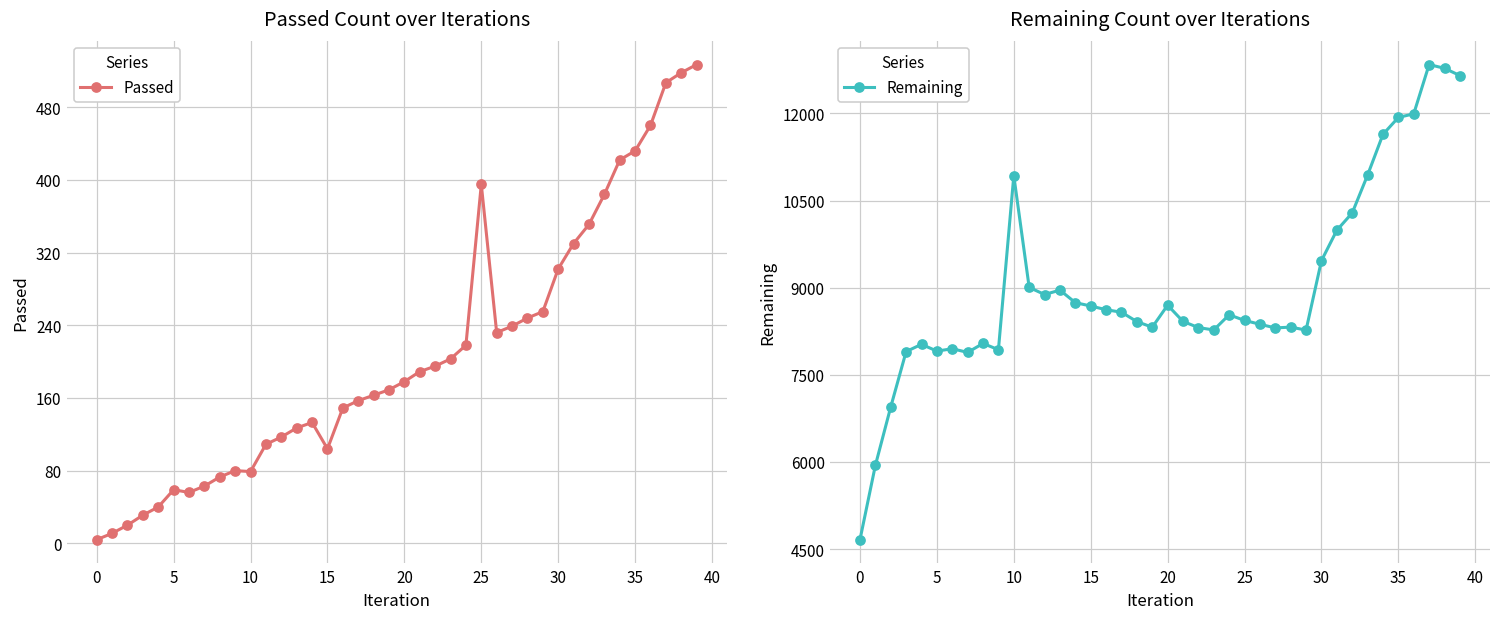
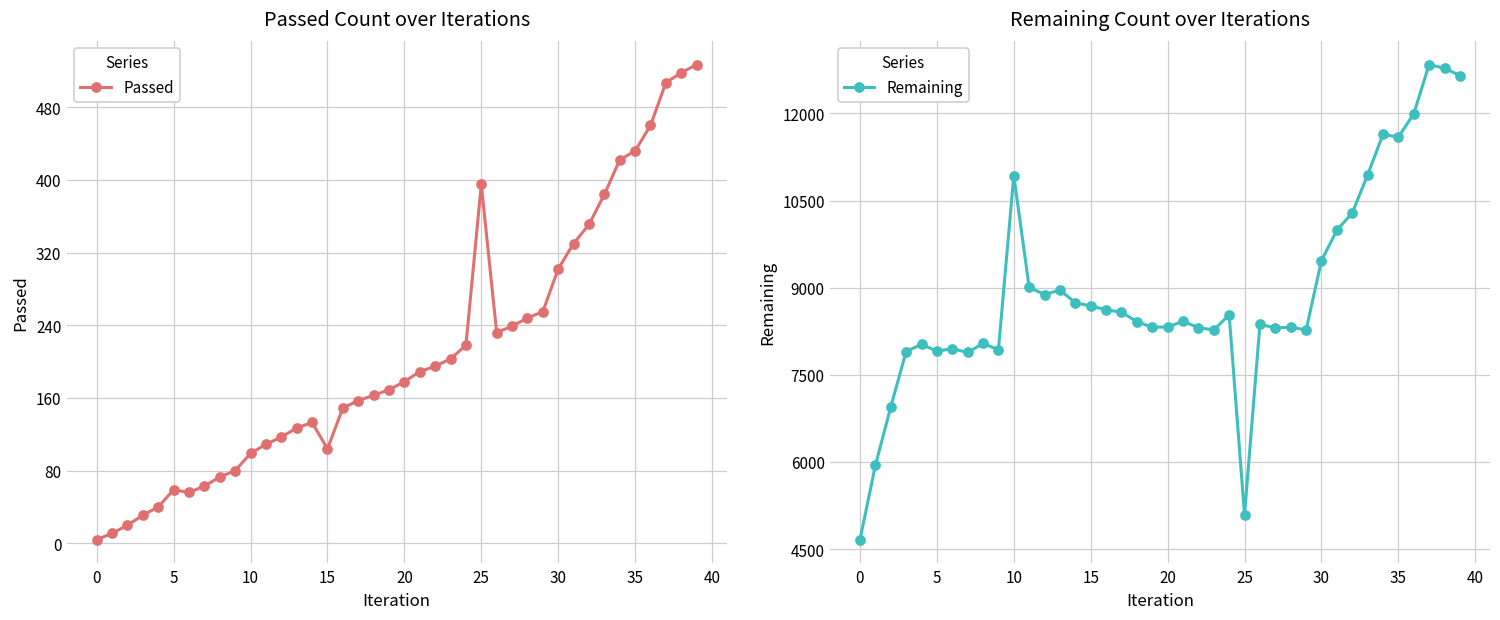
  {
    "Passed Count over Iterations": {
      "0": 0,
      "5": 60,
-     "10": 80,
+     "10": 100,
      "15": 100,
      "20": 180,
      "25": 400,
      "30": 300,
      "35": 430
    },
    "Remaining Count over Iterations": {
      "0": 4700,
      "5": 7900,
      "10": 10900,
      "15": 8700,
-     "20": 8700,
-     "25": 8400,
+     "20": 8300,
+     "25": 5100,
      "30": 9500,
-     "35": 11900
+     "35": 11600
    }
  }
